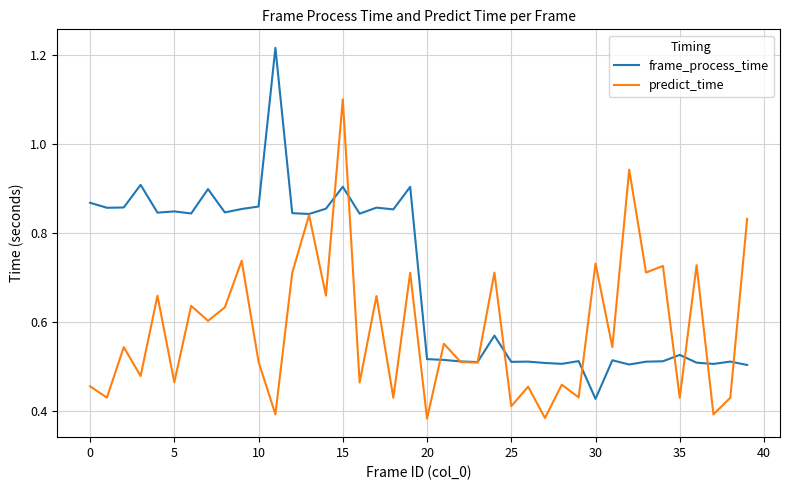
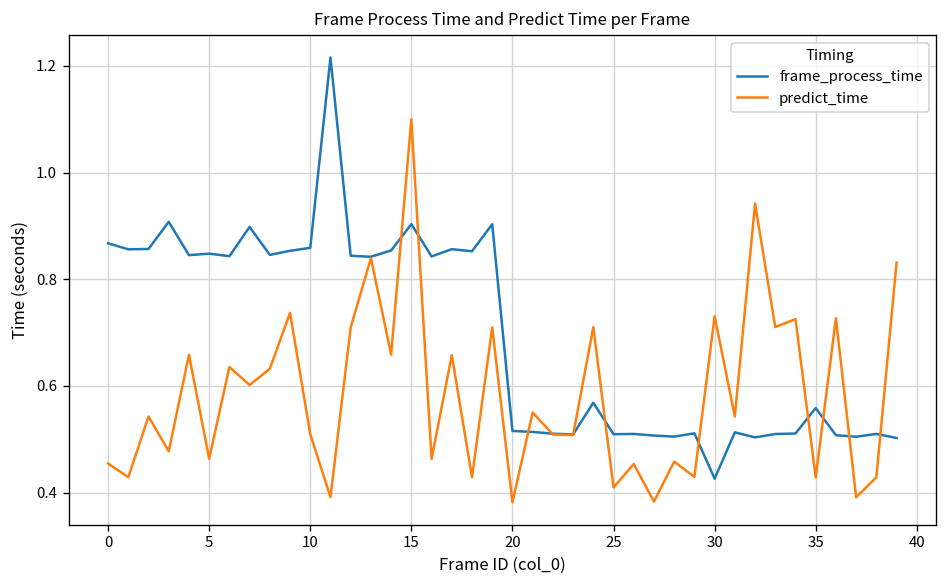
  {
    "frame_process_time": {
      "0": 0.87,
      "5": 0.85,
      "10": 0.86,
      "15": 0.90,
      "20": 0.52,
      "25": 0.51,
      "30": 0.43,
-     "35": 0.53
+     "35": 0.56
    },
    "predict_time": {
      "0": 0.45,
      "5": 0.46,
      "10": 0.51,
      "15": 1.10,
      "20": 0.38,
      "25": 0.41,
      "30": 0.73,
      "35": 0.43
    }
  }
